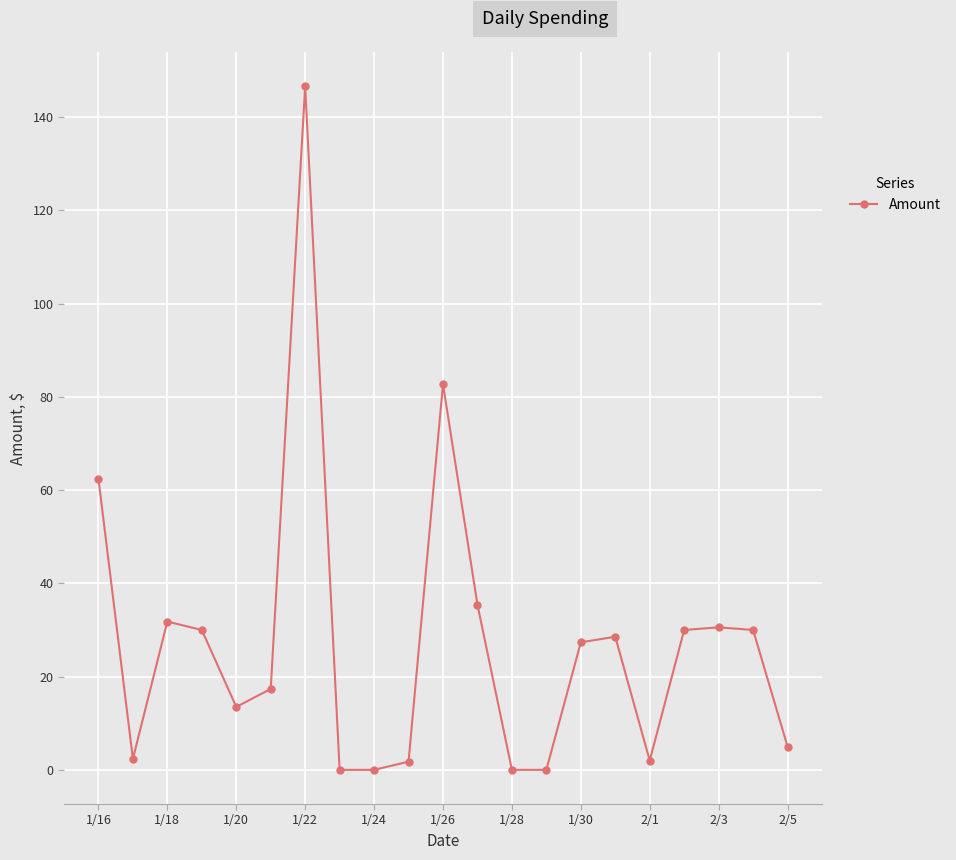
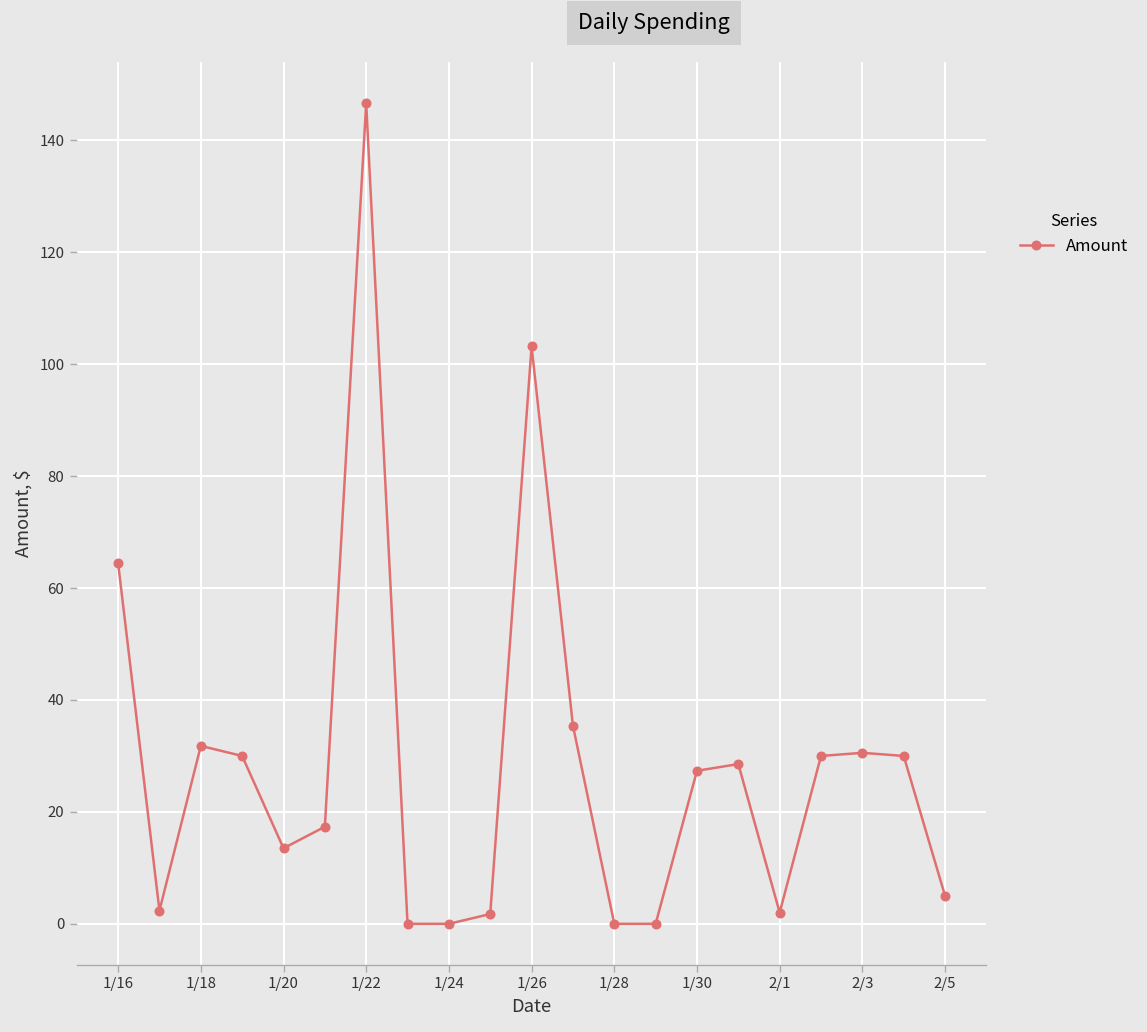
  {
-   "1/16": 62,
+   "1/16": 64,
    "1/18": 32,
    "1/20": 14,
    "1/22": 147,
    "1/24": 0,
-   "1/26": 83,
+   "1/26": 103,
    "1/28": 0,
    "1/30": 27,
    "2/1": 2,
    "2/3": 31,
    "2/5": 5
  }
